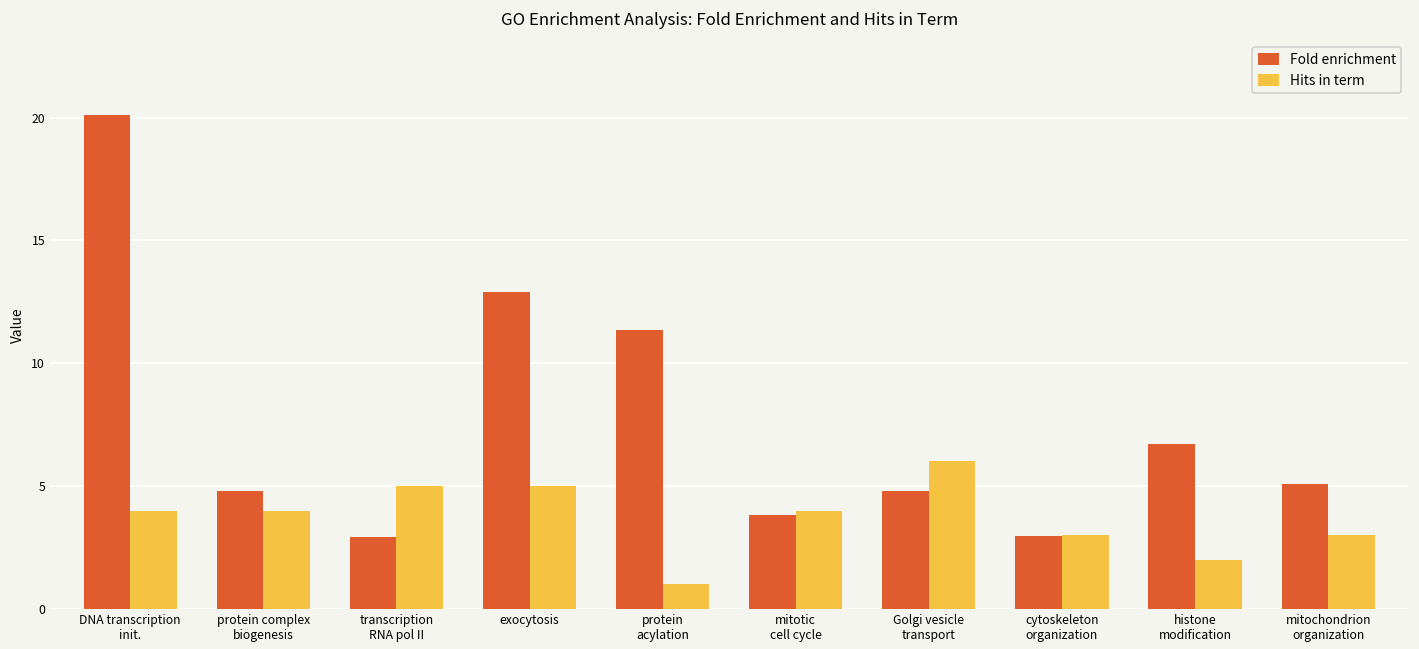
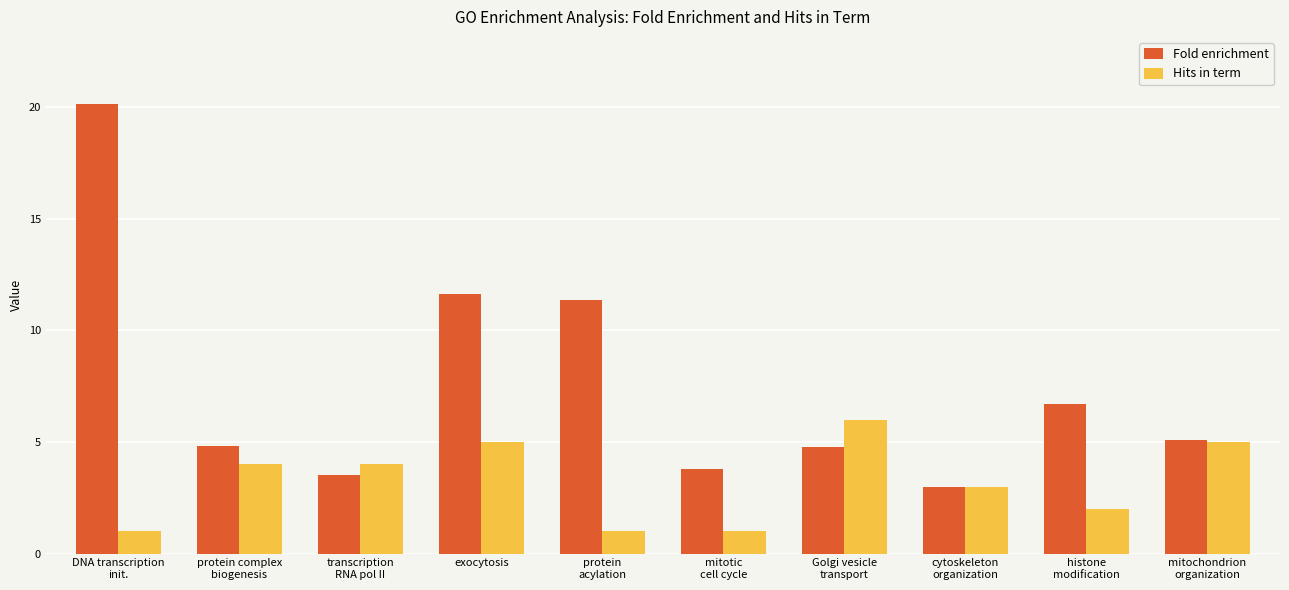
  {
    "Fold enrichment": {
      "DNA transcription init.": 20.1,
      "protein complex biogenesis": 4.8,
-     "transcription RNA pol II": 2.9,
-     "exocytosis": 12.9,
+     "transcription RNA pol II": 3.5,
+     "exocytosis": 11.6,
      "protein acylation": 11.4,
      "mitotic cell cycle": 3.8,
      "Golgi vesicle transport": 4.8,
      "cytoskeleton organization": 3.0,
      "histone modification": 6.7,
      "mitochondrion organization": 5.1
    },
    "Hits in term": {
-     "DNA transcription init.": 4,
+     "DNA transcription init.": 1,
      "protein complex biogenesis": 4,
-     "transcription RNA pol II": 5,
+     "transcription RNA pol II": 4,
      "exocytosis": 5,
      "protein acylation": 1,
-     "mitotic cell cycle": 4,
+     "mitotic cell cycle": 1,
      "Golgi vesicle transport": 6,
      "cytoskeleton organization": 3,
      "histone modification": 2,
-     "mitochondrion organization": 3
+     "mitochondrion organization": 5
    }
  }
